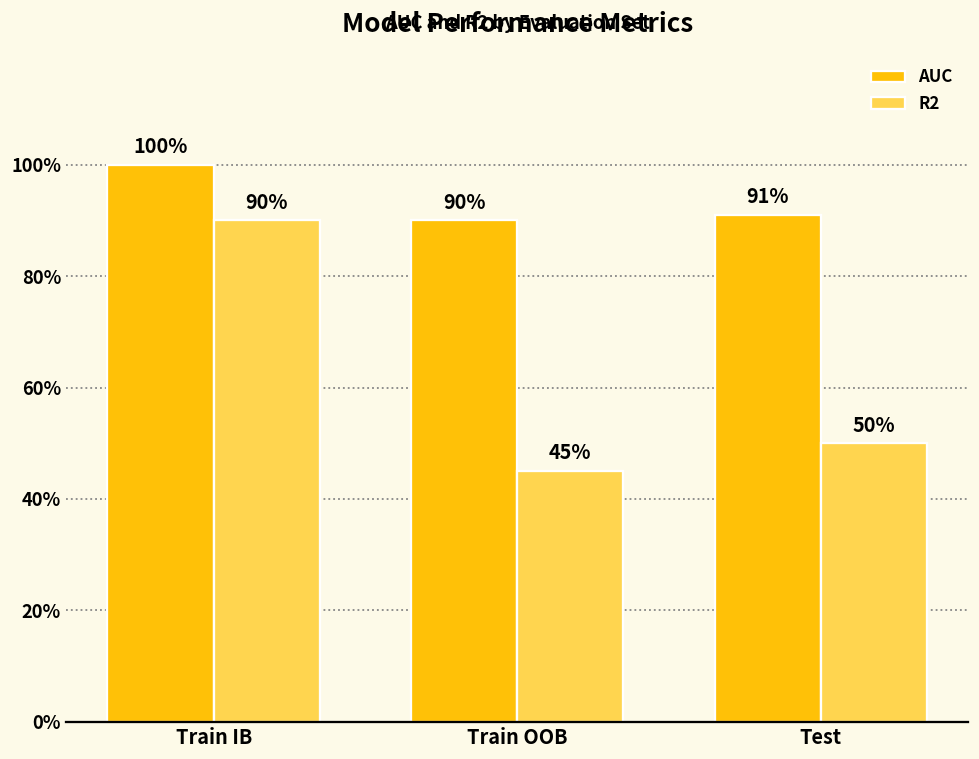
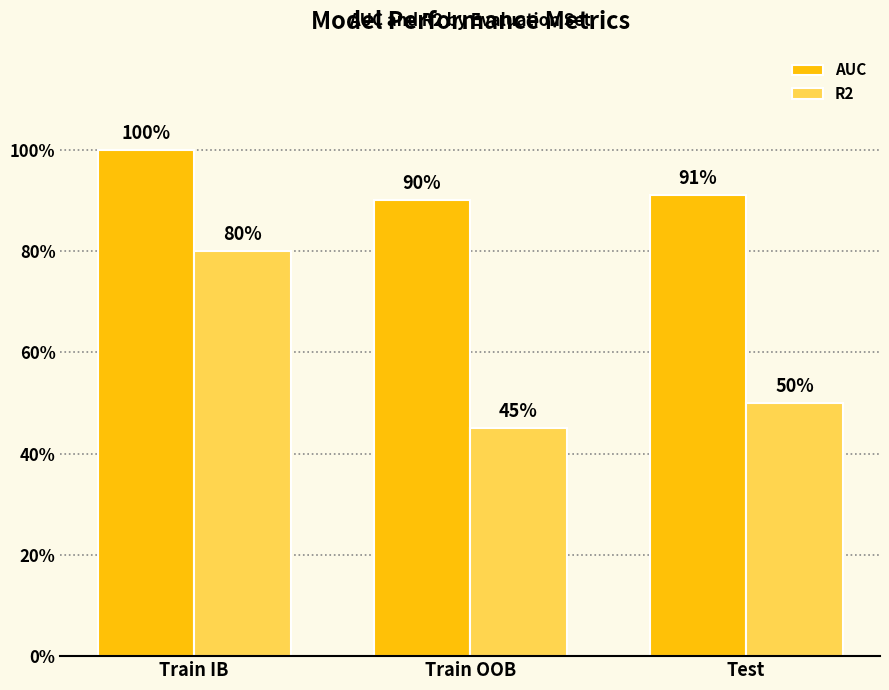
  {
    "AUC": {
      "Train IB": "100%",
      "Train OOB": "90%",
      "Test": "91%"
    },
    "R2": {
-     "Train IB": "90%",
+     "Train IB": "80%",
      "Train OOB": "45%",
      "Test": "50%"
    }
  }
